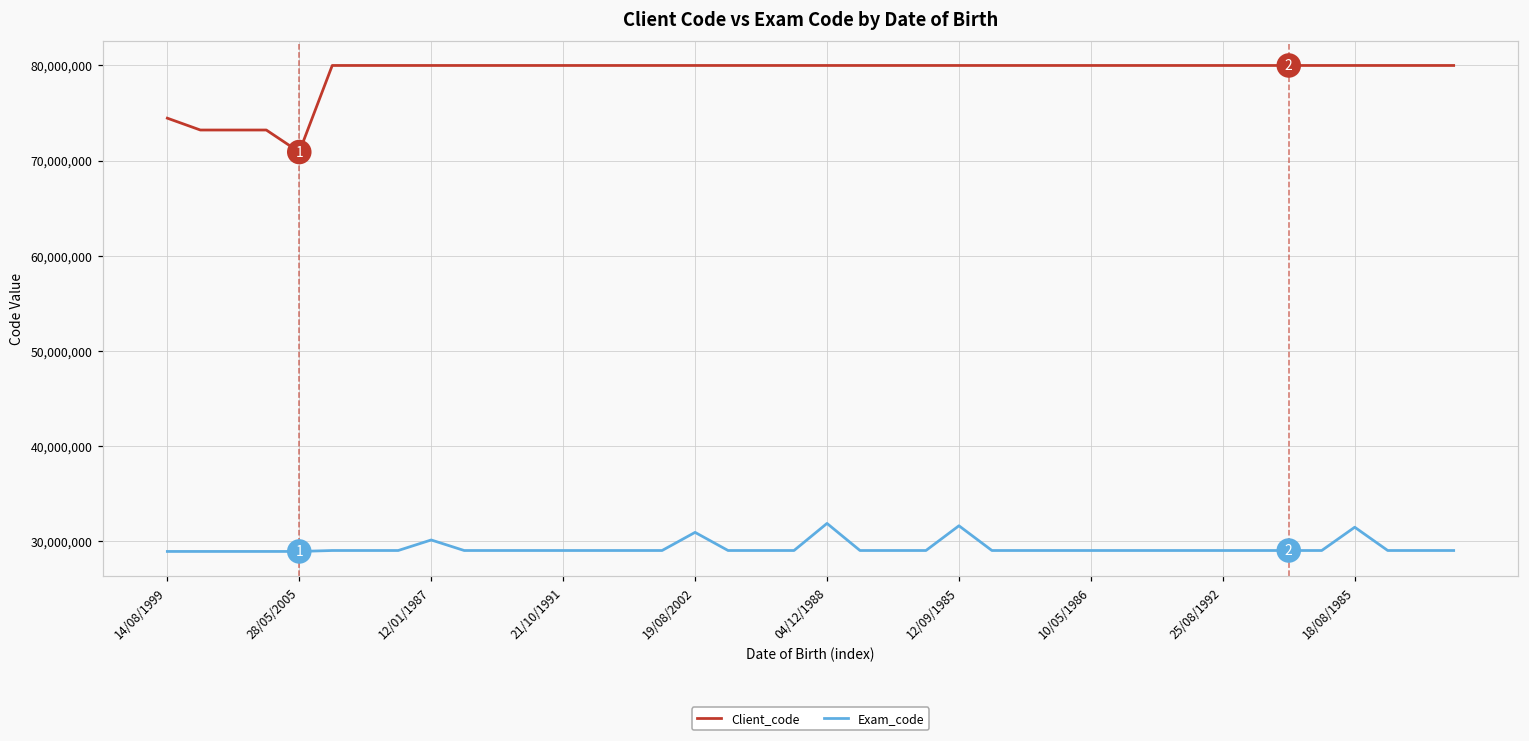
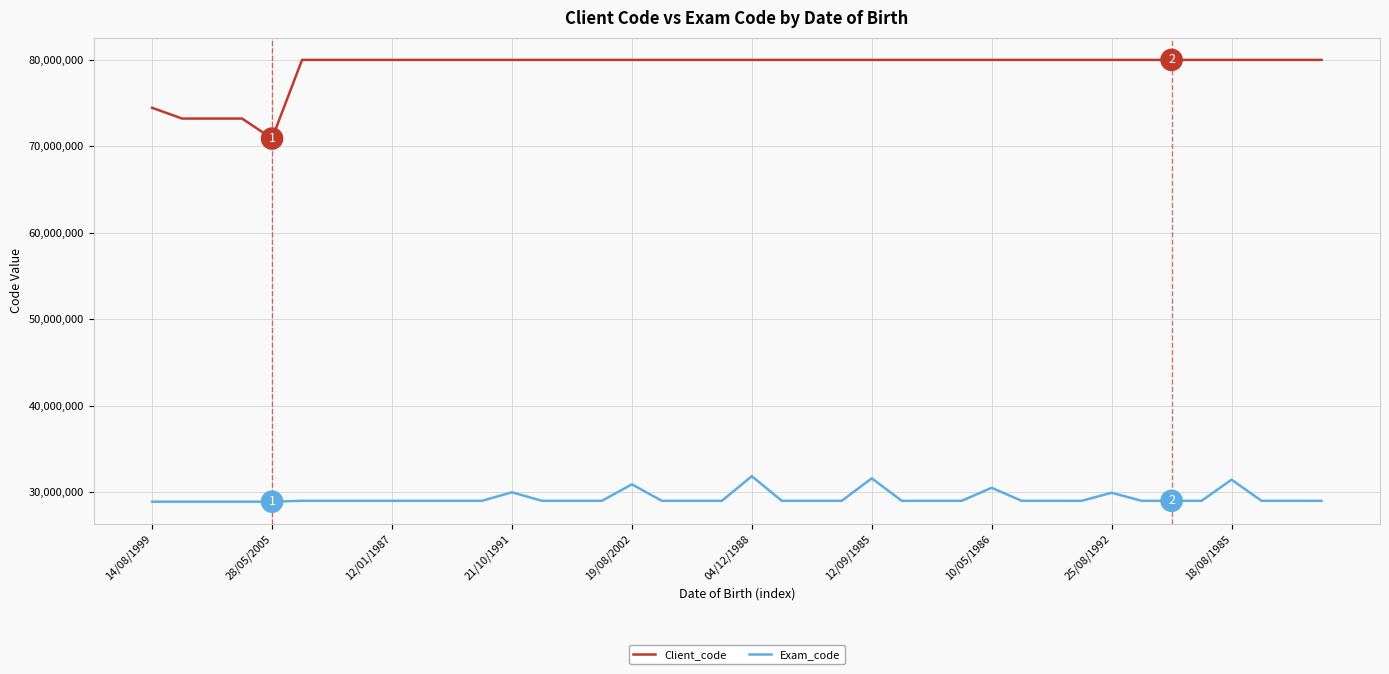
  {
    "Client_code": {
      "14/08/1999": "74,000,000",
      "12/01/1987": "80,000,000",
      "21/10/1991": "80,000,000",
      "19/08/2002": "80,000,000",
      "04/12/1988": "80,000,000",
      "12/09/1985": "80,000,000",
      "10/05/1986": "80,000,000",
      "25/08/1992": "80,000,000",
      "18/08/1985": "80,000,000"
    },
    "Exam_code": {
      "14/08/1999": "29,000,000",
-     "12/01/1987": "30,000,000",
-     "21/10/1991": "29,000,000",
+     "12/01/1987": "29,000,000",
+     "21/10/1991": "30,000,000",
      "19/08/2002": "31,000,000",
      "04/12/1988": "32,000,000",
      "12/09/1985": "32,000,000",
-     "10/05/1986": "29,000,000",
-     "25/08/1992": "29,000,000",
+     "10/05/1986": "31,000,000",
+     "25/08/1992": "30,000,000",
      "18/08/1985": "31,000,000"
    }
  }
